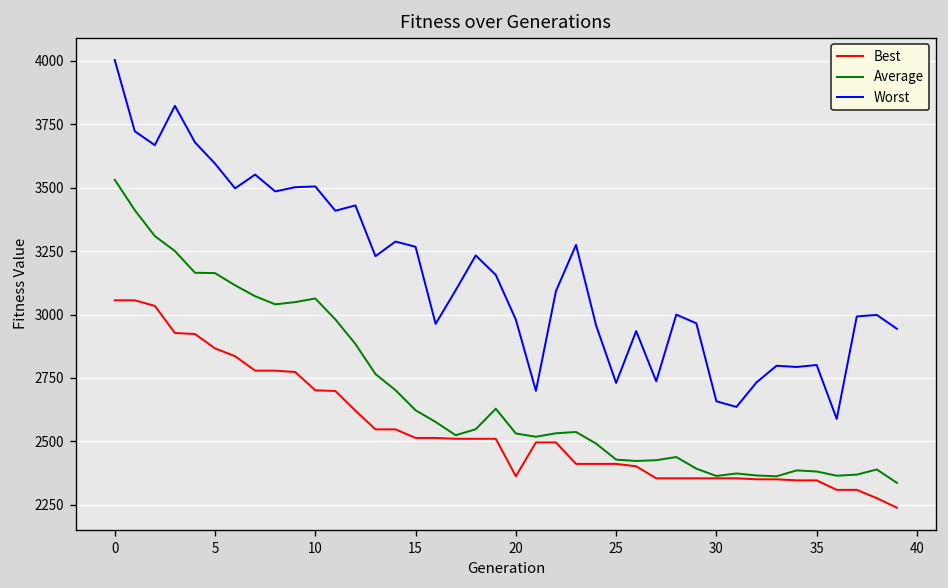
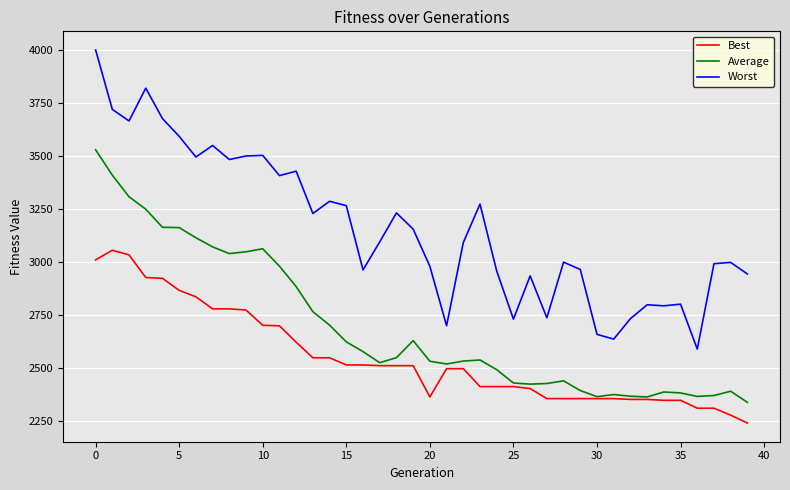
  {
    "Best": {
-     "0": 3060,
+     "0": 3010,
      "5": 2870,
      "10": 2700,
      "15": 2510,
      "20": 2360,
      "25": 2410,
      "35": 2350
    },
    "Average": {
      "0": 3530,
      "5": 3160,
      "10": 3060,
      "15": 2620,
      "20": 2530,
      "25": 2430,
      "35": 2380
    },
    "Worst": {
      "0": 4000,
      "5": 3590,
      "10": 3500,
      "15": 3270,
      "20": 2980,
      "25": 2730,
      "30": 2660,
      "35": 2800
    }
  }
